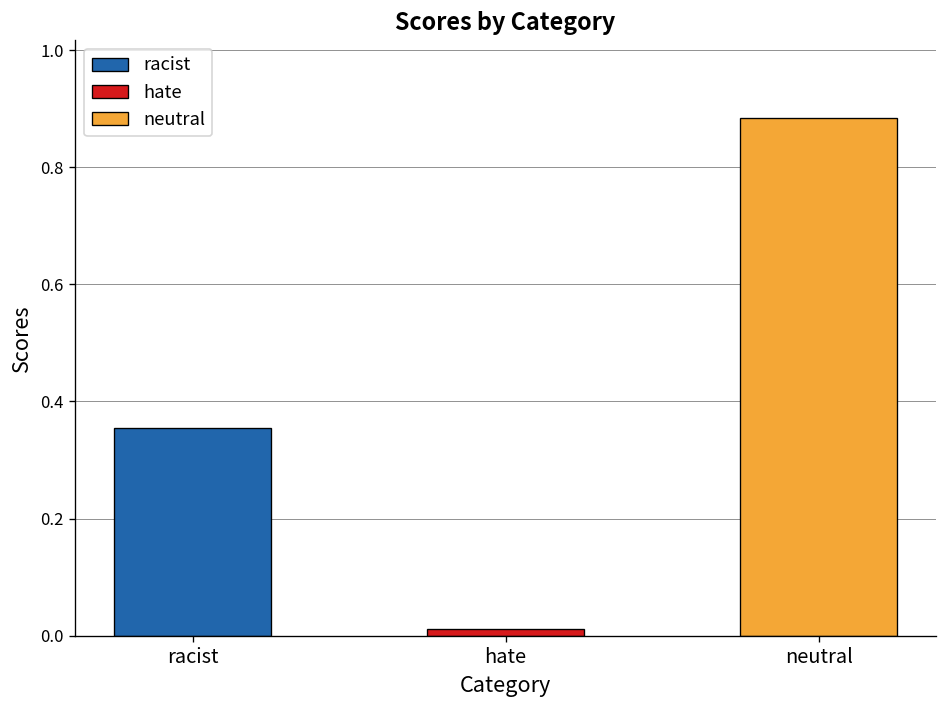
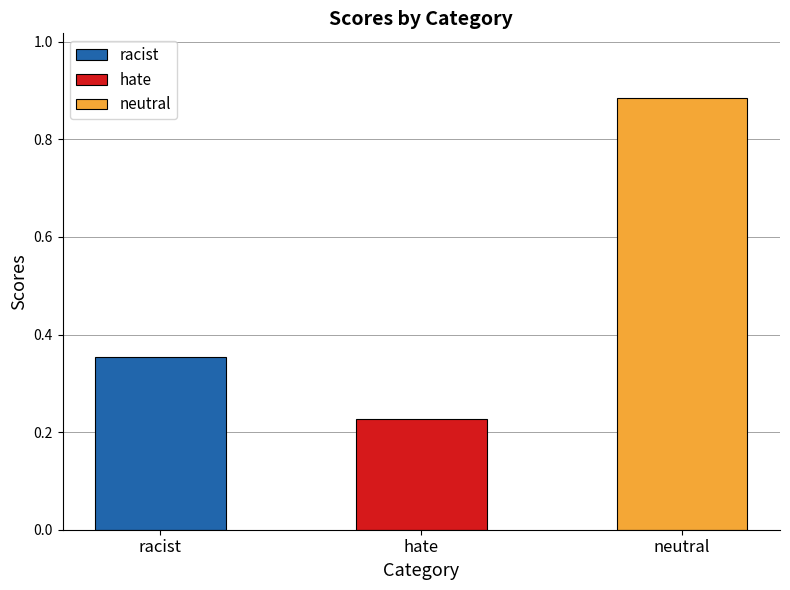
  {
    "racist": 0.35,
-   "hate": 0.01,
+   "hate": 0.23,
    "neutral": 0.88
  }
